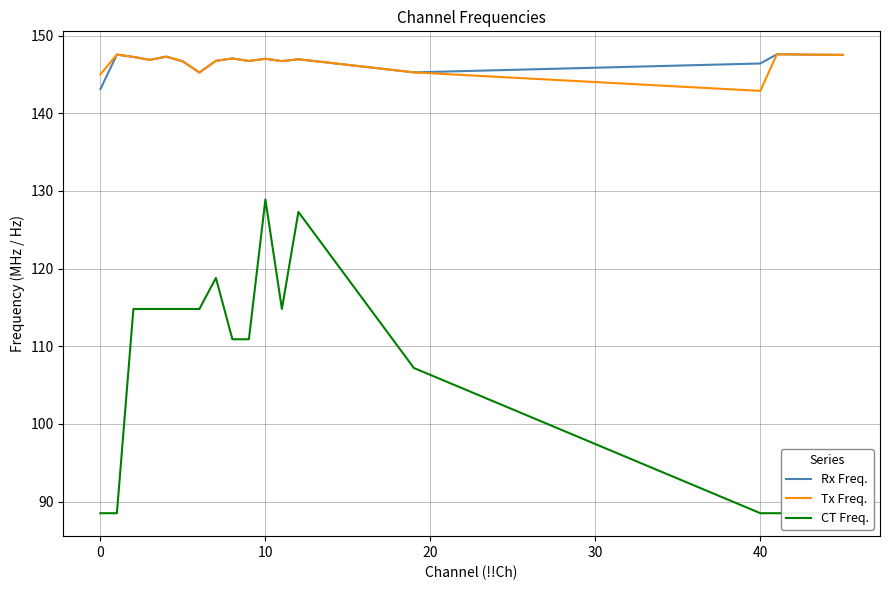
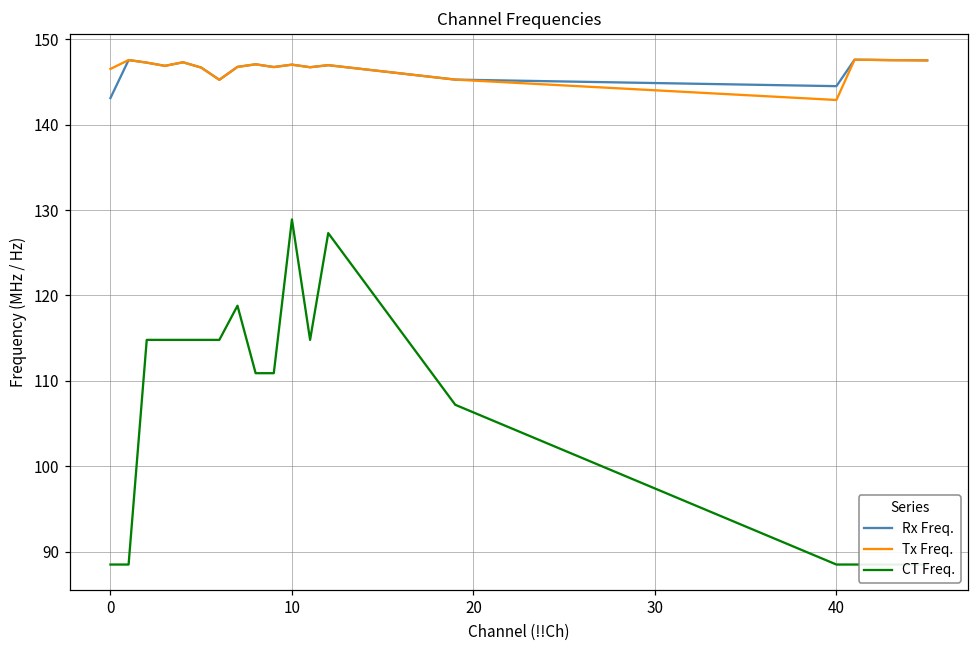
  {
    "Rx Freq.": {
      "0": 143,
-     "40": 146
+     "40": 145
    },
    "Tx Freq.": {
-     "0": 145,
+     "0": 147,
      "40": 143
    },
    "CT Freq.": {
      "0": 89,
      "10": 129,
      "40": 89
    }
  }
